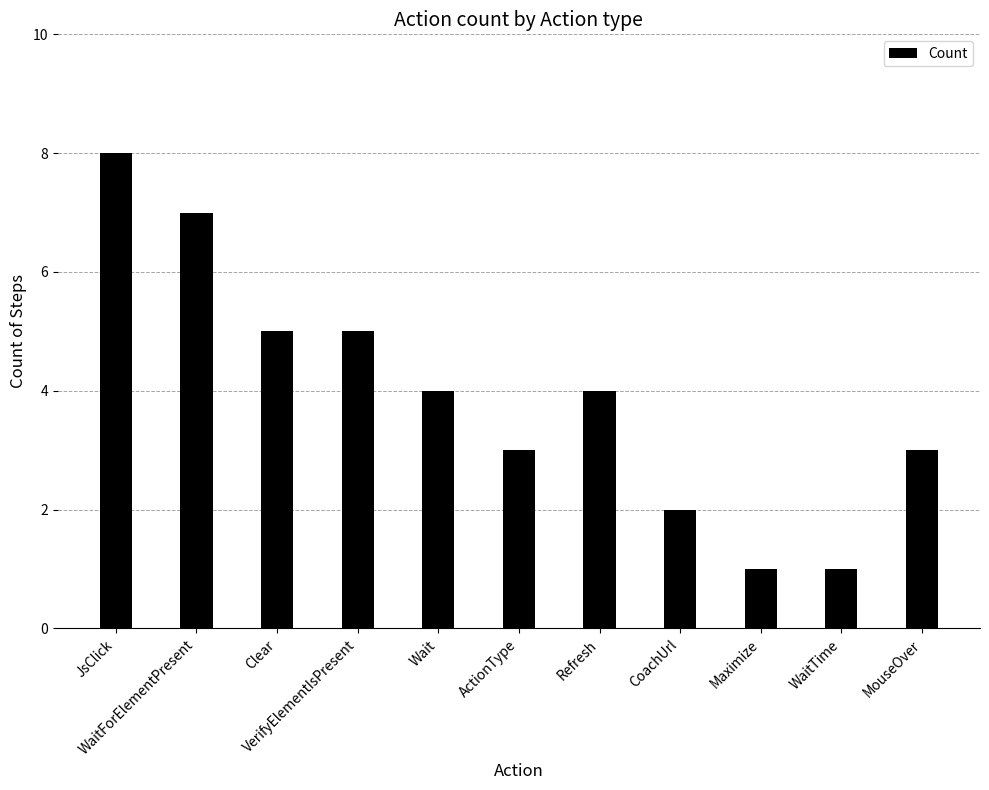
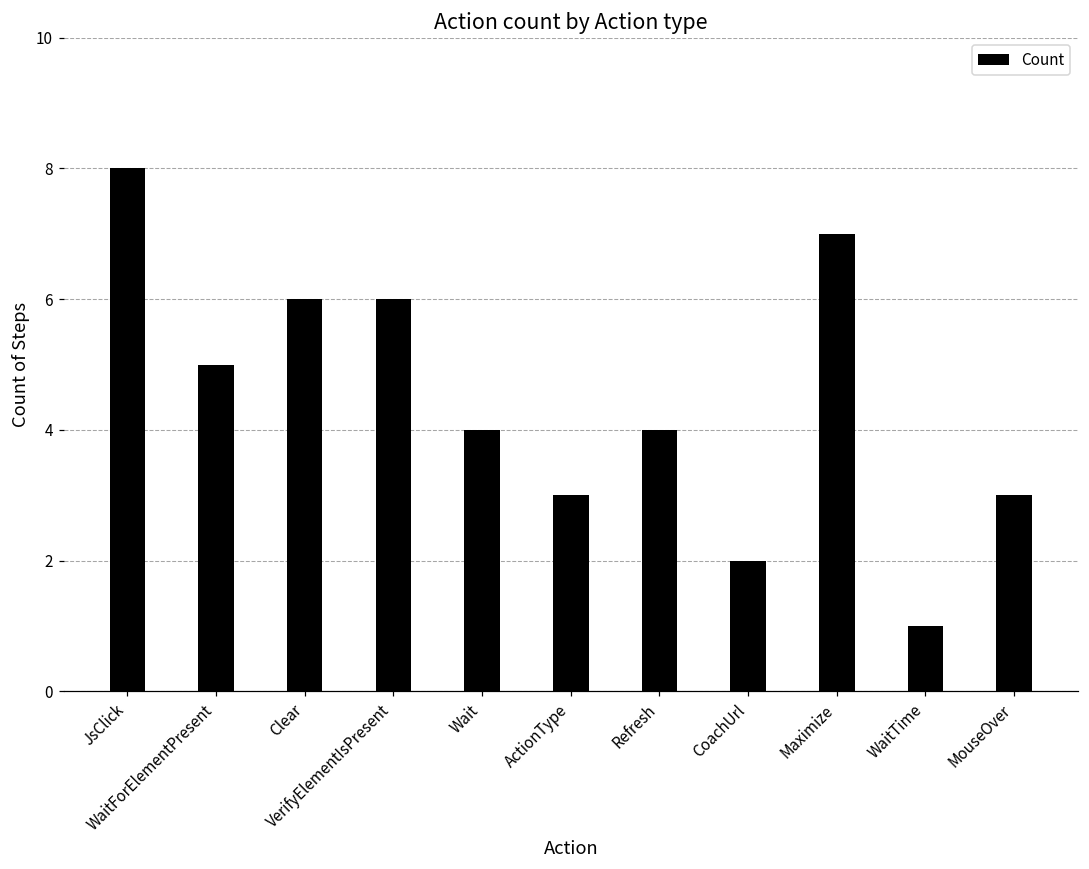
  {
    "JsClick": 8,
-   "WaitForElementPresent": 7,
-   "Clear": 5,
-   "VerifyElementIsPresent": 5,
+   "WaitForElementPresent": 5,
+   "Clear": 6,
+   "VerifyElementIsPresent": 6,
    "Wait": 4,
    "ActionType": 3,
    "Refresh": 4,
    "CoachUrl": 2,
-   "Maximize": 1,
+   "Maximize": 7,
    "WaitTime": 1,
    "MouseOver": 3
  }
